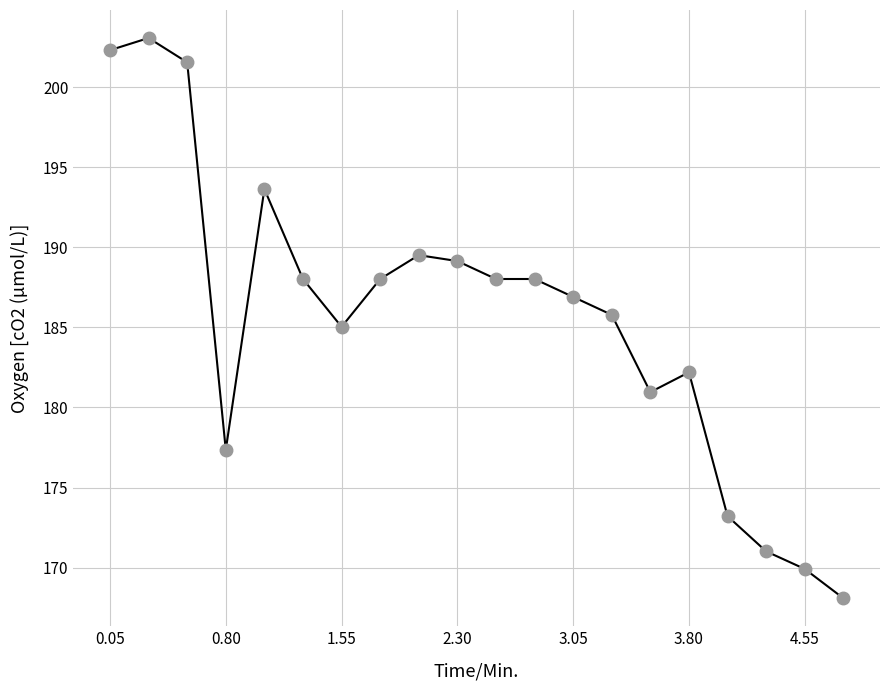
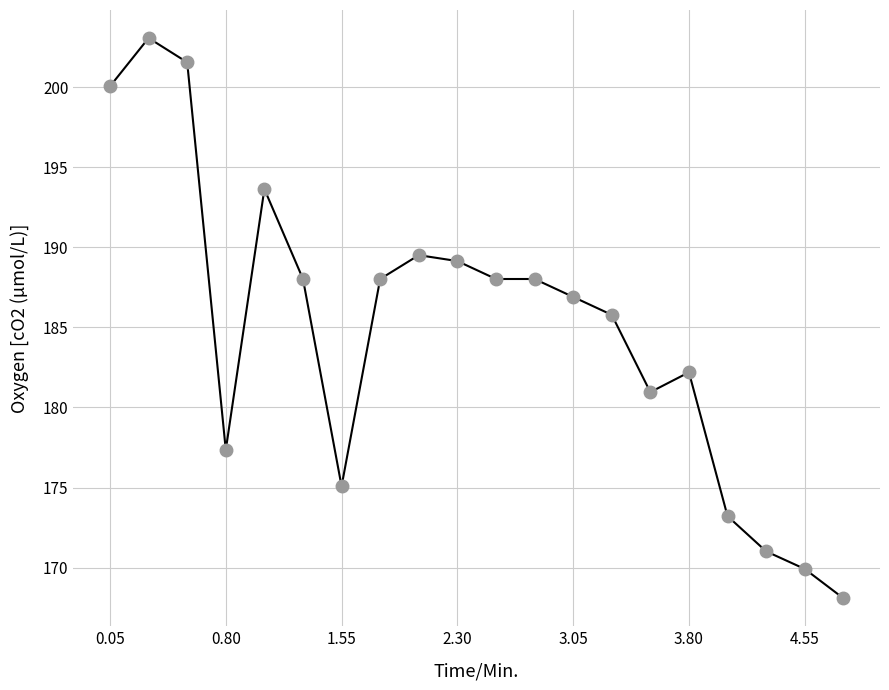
  {
-   "0.05": 202.3,
+   "0.05": 200.1,
    "0.80": 177.4,
-   "1.55": 185.0,
+   "1.55": 175.1,
    "2.30": 189.2,
    "3.05": 186.9,
    "3.80": 182.2,
    "4.55": 169.9
  }
